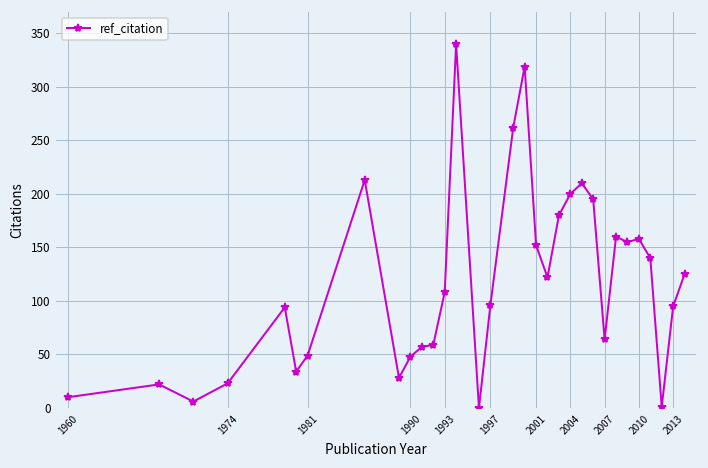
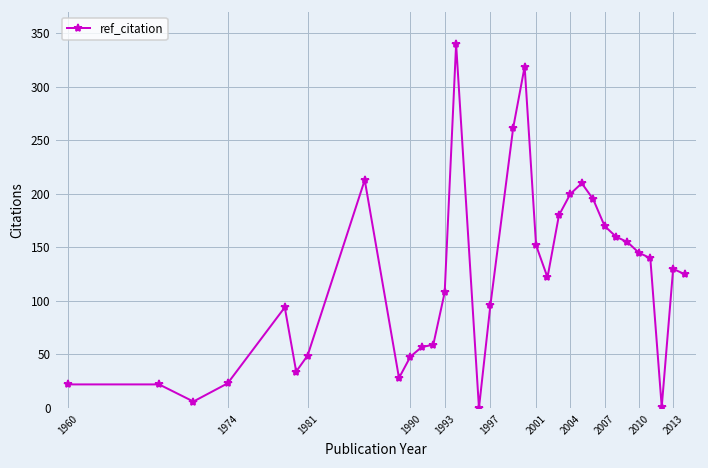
  {
-   "1960": 10,
+   "1960": 20,
    "1974": 20,
    "1981": 50,
    "1990": 50,
    "1993": 110,
    "1997": 100,
    "2001": 150,
    "2004": 200,
-   "2007": 60,
-   "2010": 160,
-   "2013": 100
+   "2007": 170,
+   "2010": 150,
+   "2013": 130
  }
